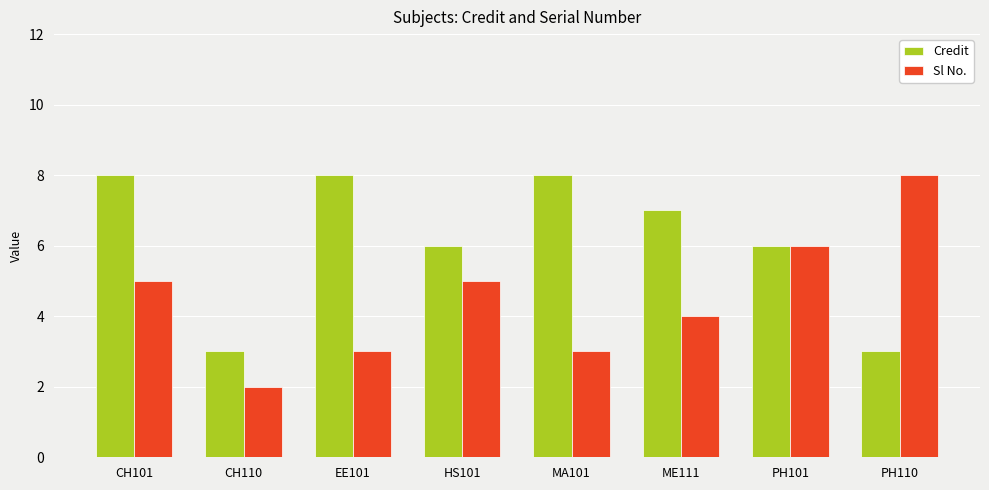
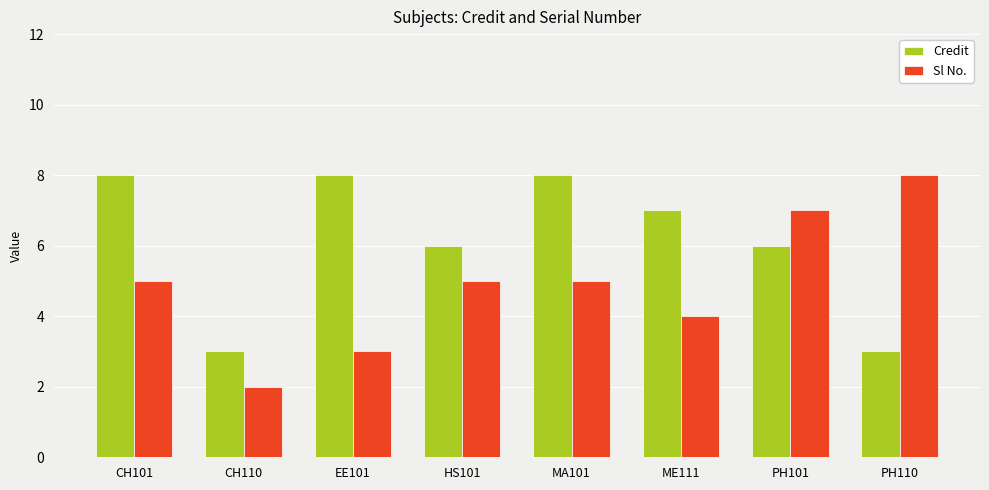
  {
    "Credit": {
      "CH101": 8,
      "CH110": 3,
      "EE101": 8,
      "HS101": 6,
      "MA101": 8,
      "ME111": 7,
      "PH101": 6,
      "PH110": 3
    },
    "Sl No.": {
      "CH101": 5,
      "CH110": 2,
      "EE101": 3,
      "HS101": 5,
-     "MA101": 3,
+     "MA101": 5,
      "ME111": 4,
-     "PH101": 6,
+     "PH101": 7,
      "PH110": 8
    }
  }
